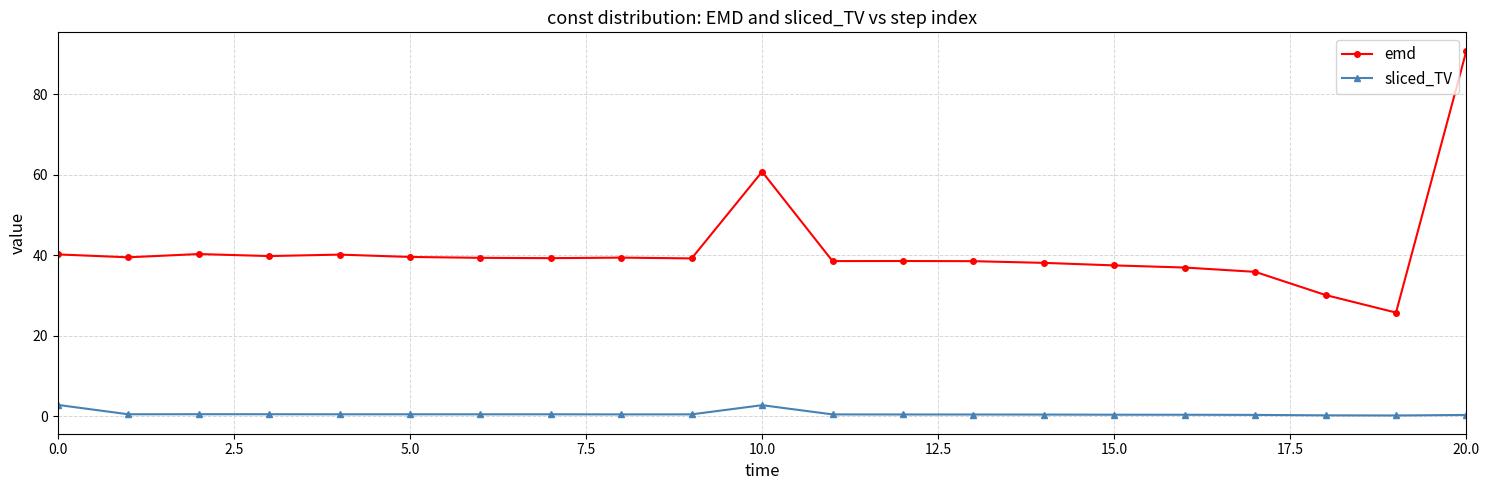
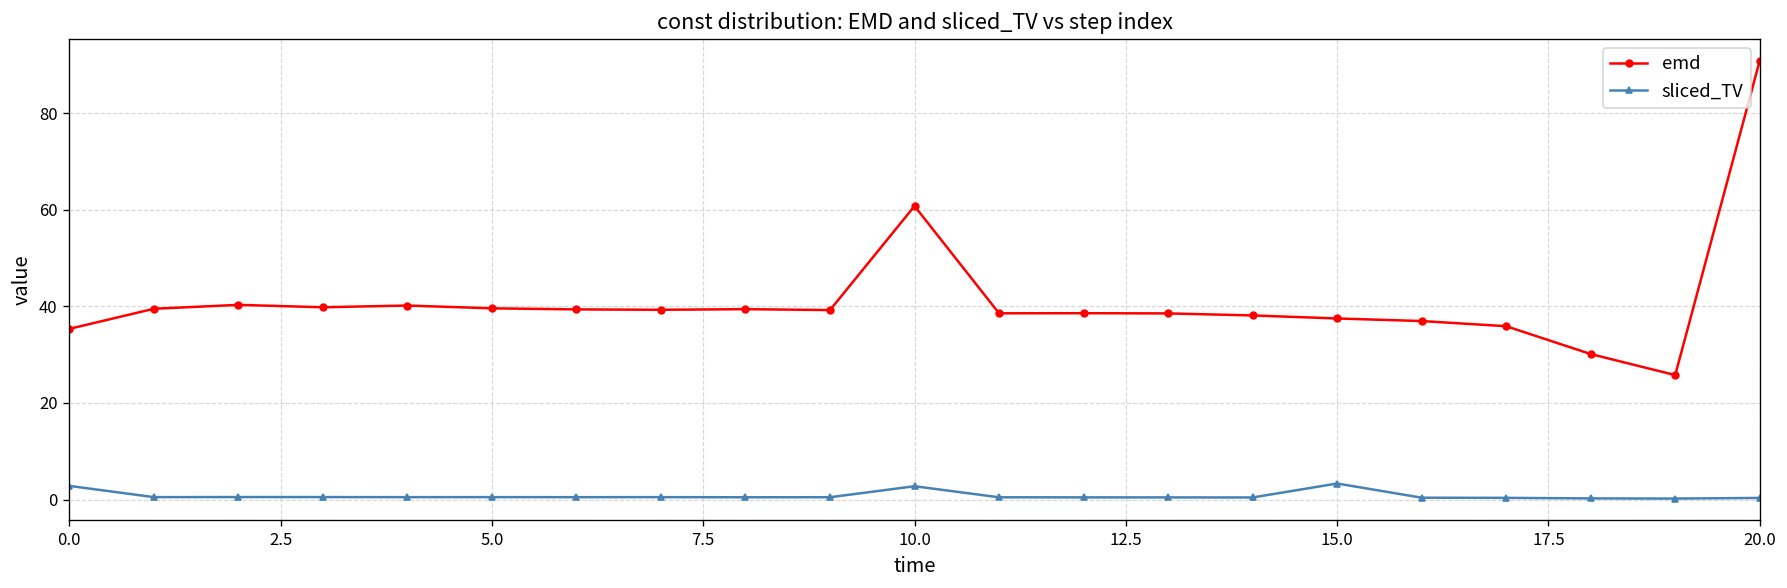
  {
    "emd": {
-     "0.0": 40,
+     "0.0": 35,
      "5.0": 40,
      "10.0": 61,
      "15.0": 37,
      "20.0": 91
    },
    "sliced_TV": {
      "0.0": 3,
      "5.0": 0,
      "10.0": 3,
-     "15.0": 0,
+     "15.0": 3,
      "20.0": 0
    }
  }
